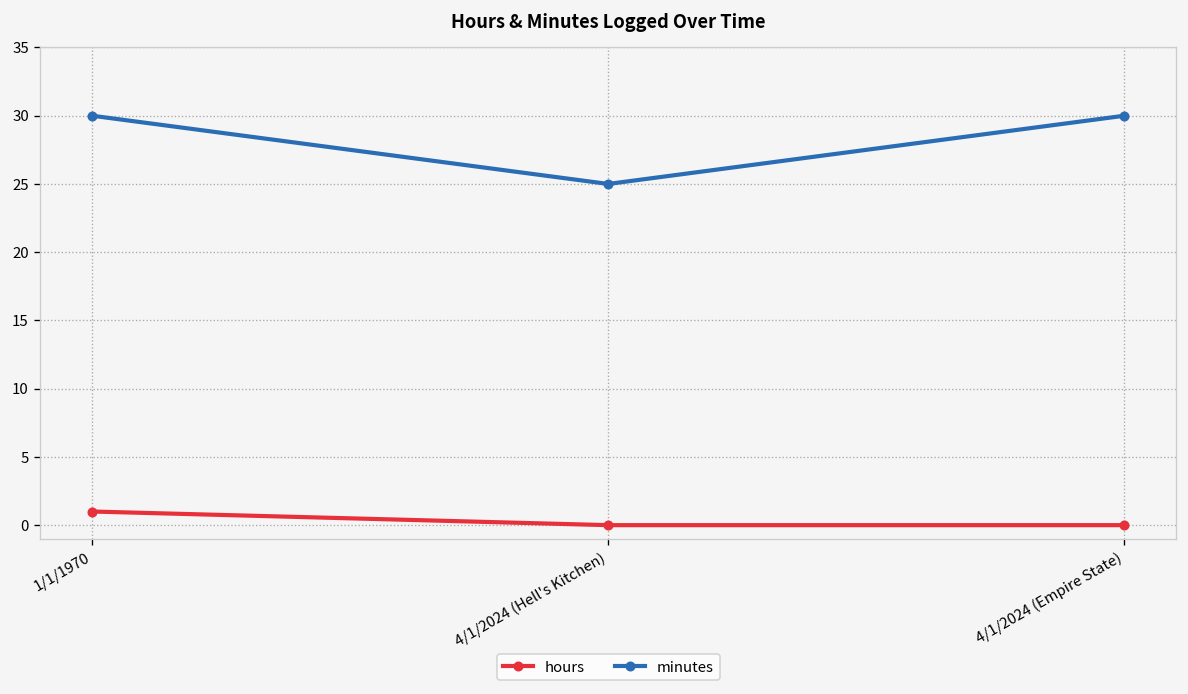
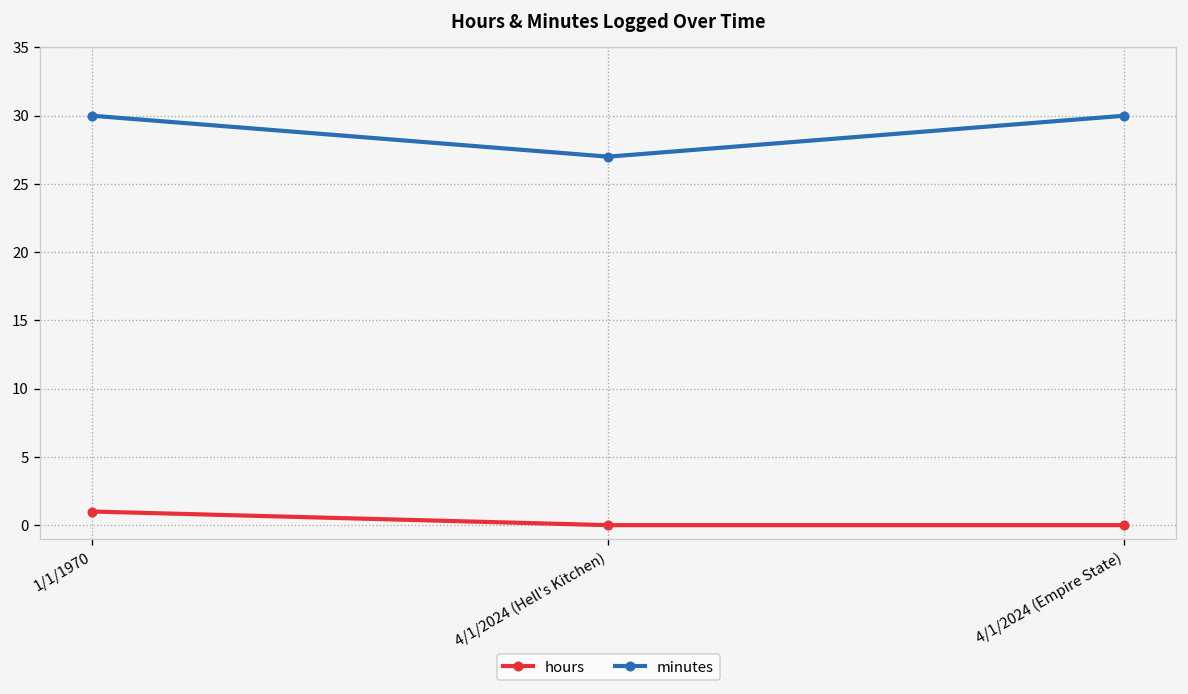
  {
    "hours": {
      "1/1/1970": 1,
      "4/1/2024 (Hell's Kitchen)": 0,
      "4/1/2024 (Empire State)": 0
    },
    "minutes": {
      "1/1/1970": 30,
-     "4/1/2024 (Hell's Kitchen)": 25,
+     "4/1/2024 (Hell's Kitchen)": 27,
      "4/1/2024 (Empire State)": 30
    }
  }
